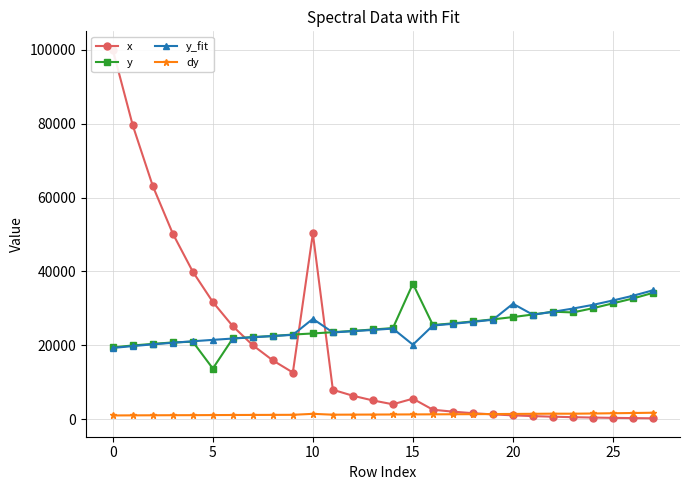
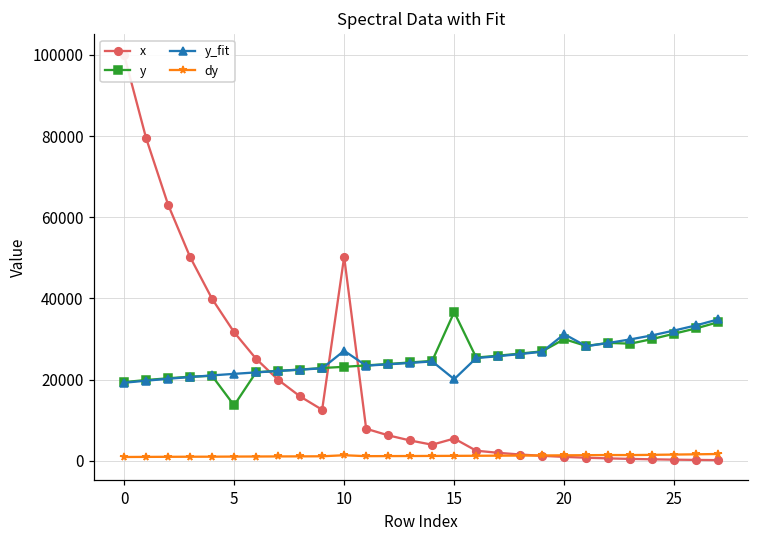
  {
    "x": {
      "5": 32000,
      "10": 50000,
      "15": 6000,
      "25": 0
    },
    "y": {
      "5": 14000,
      "10": 23000,
      "15": 37000,
-     "20": 28000,
+     "20": 30000,
      "25": 31000
    },
    "y_fit": {
      "5": 21000,
      "10": 27000,
      "15": 20000,
      "20": 31000,
      "25": 32000
    },
    "dy": {
      "0": 1000,
      "5": 1000,
      "10": 1000,
      "15": 1000,
      "25": 2000
    }
  }
